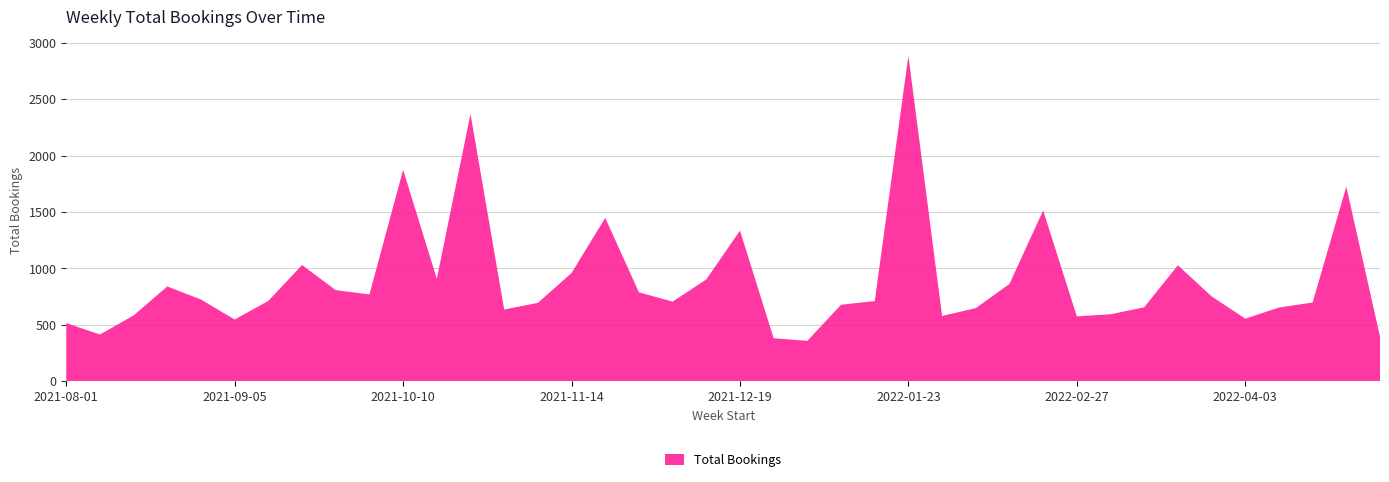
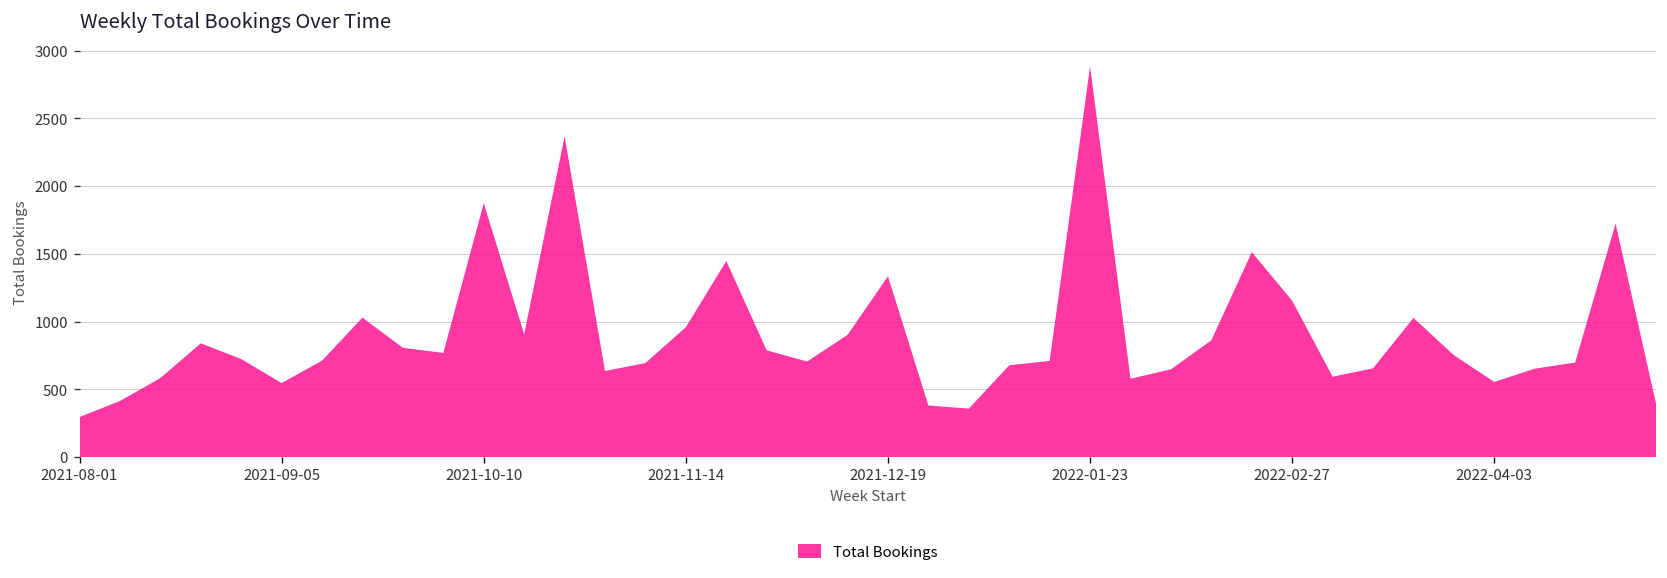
  {
-   "2021-08-01": 520,
+   "2021-08-01": 300,
    "2021-09-05": 550,
    "2021-10-10": 1870,
    "2021-11-14": 960,
    "2021-12-19": 1330,
    "2022-01-23": 2880,
-   "2022-02-27": 580,
+   "2022-02-27": 1150,
    "2022-04-03": 550
  }
